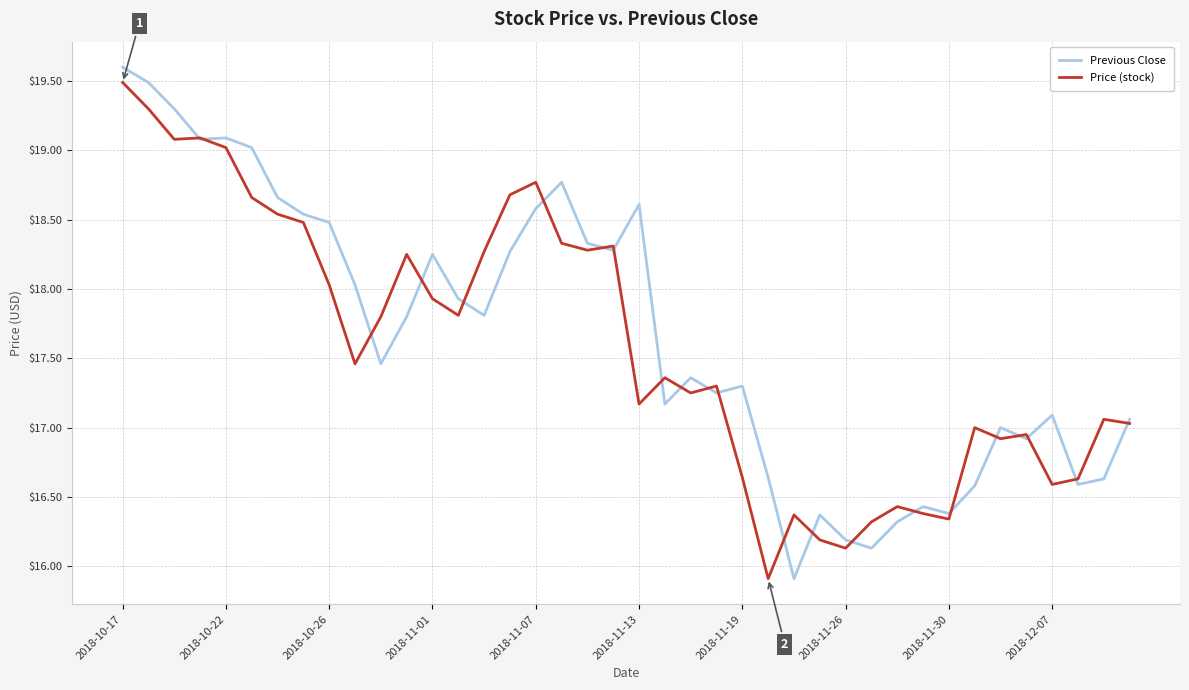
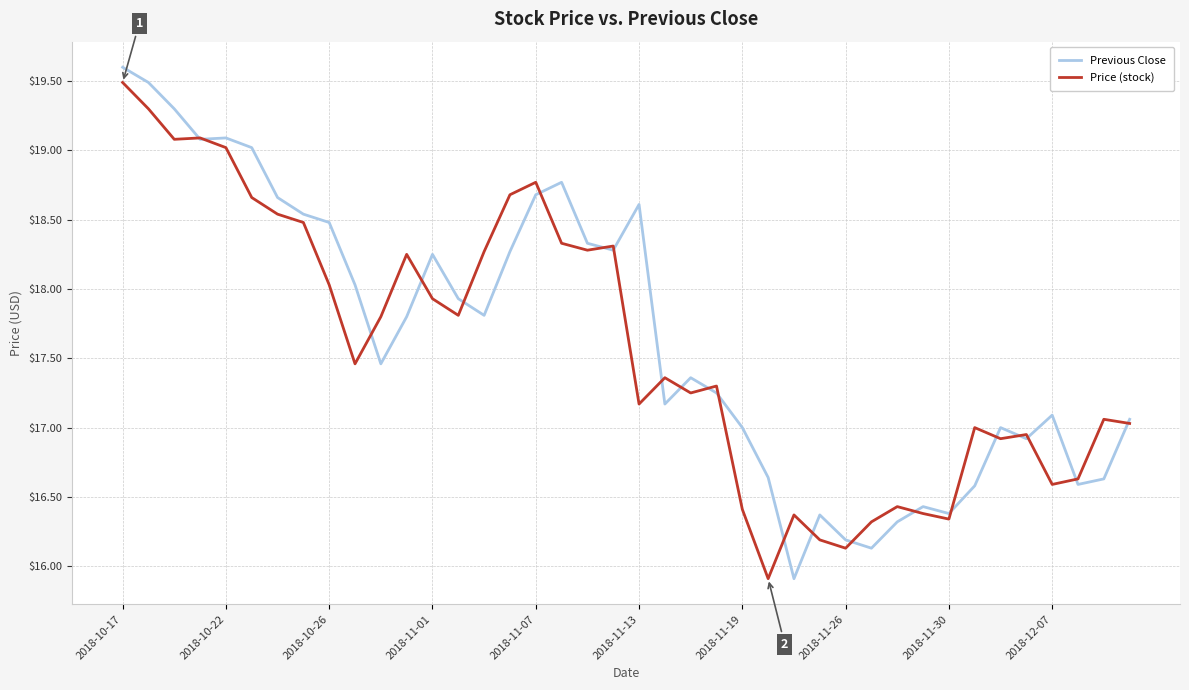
  {
    "Previous Close": {
      "2018-10-22": "$19.09",
      "2018-10-26": "$18.48",
      "2018-11-01": "$18.25",
-     "2018-11-07": "$18.58",
+     "2018-11-07": "$18.68",
      "2018-11-13": "$18.61",
-     "2018-11-19": "$17.3",
+     "2018-11-19": "$17.0",
      "2018-11-26": "$16.19",
      "2018-11-30": "$16.38",
      "2018-12-07": "$17.09"
    },
    "Price (stock)": {
      "2018-10-22": "$19.02",
      "2018-10-26": "$18.03",
      "2018-11-01": "$17.93",
      "2018-11-07": "$18.77",
      "2018-11-13": "$17.17",
-     "2018-11-19": "$16.64",
+     "2018-11-19": "$16.41",
      "2018-11-26": "$16.13",
      "2018-11-30": "$16.34",
      "2018-12-07": "$16.59"
    }
  }
